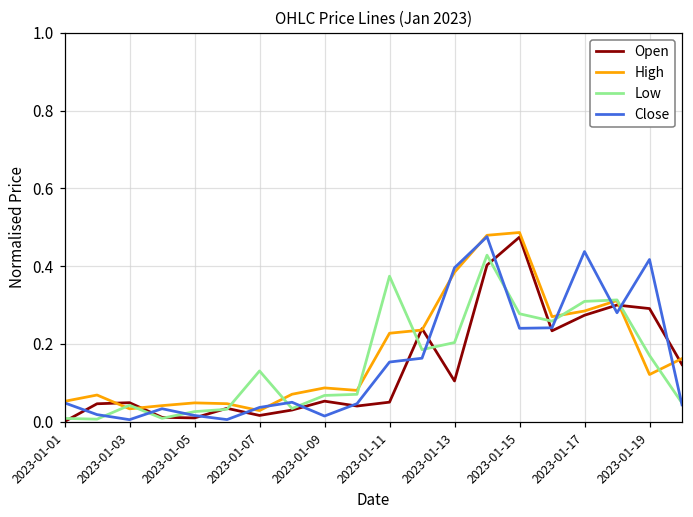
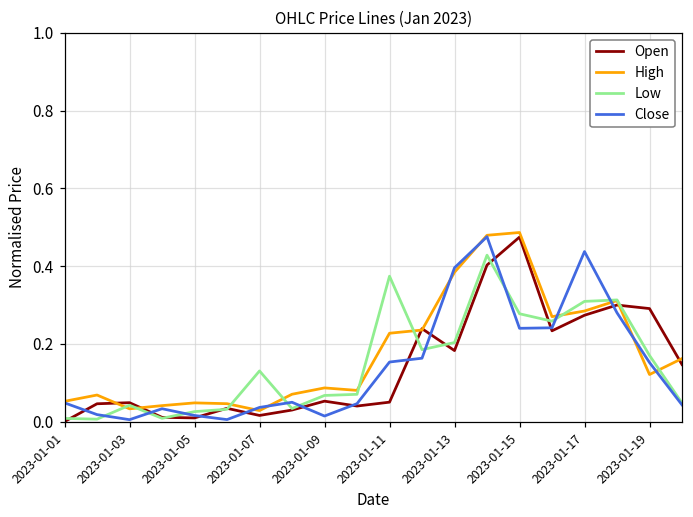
  {
    "Open": {
      "2023-01-01": 0.00,
      "2023-01-07": 0.02,
      "2023-01-09": 0.05,
      "2023-01-11": 0.05,
-     "2023-01-13": 0.10,
+     "2023-01-13": 0.18,
      "2023-01-15": 0.47,
      "2023-01-17": 0.27,
      "2023-01-19": 0.29
    },
    "High": {
      "2023-01-03": 0.03,
      "2023-01-05": 0.05,
      "2023-01-07": 0.03,
      "2023-01-09": 0.09,
      "2023-01-11": 0.23,
      "2023-01-13": 0.38,
      "2023-01-15": 0.49,
      "2023-01-17": 0.28,
      "2023-01-19": 0.12
    },
    "Low": {
      "2023-01-01": 0.01,
      "2023-01-05": 0.03,
      "2023-01-07": 0.13,
      "2023-01-09": 0.07,
      "2023-01-11": 0.37,
      "2023-01-13": 0.20,
      "2023-01-15": 0.28,
      "2023-01-17": 0.31,
      "2023-01-19": 0.17
    },
    "Close": {
      "2023-01-03": 0.00,
      "2023-01-07": 0.04,
      "2023-01-09": 0.01,
      "2023-01-11": 0.15,
      "2023-01-13": 0.40,
      "2023-01-15": 0.24,
      "2023-01-17": 0.44,
-     "2023-01-19": 0.42
+     "2023-01-19": 0.15
    }
  }
